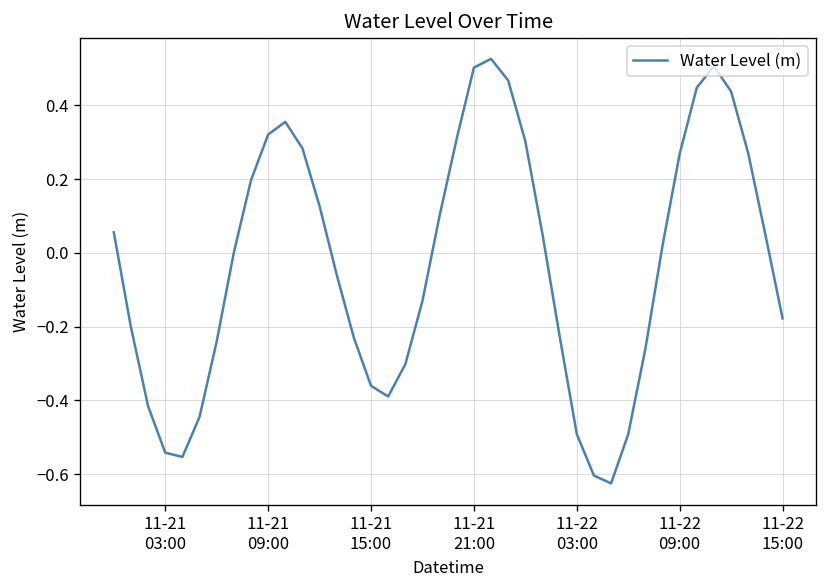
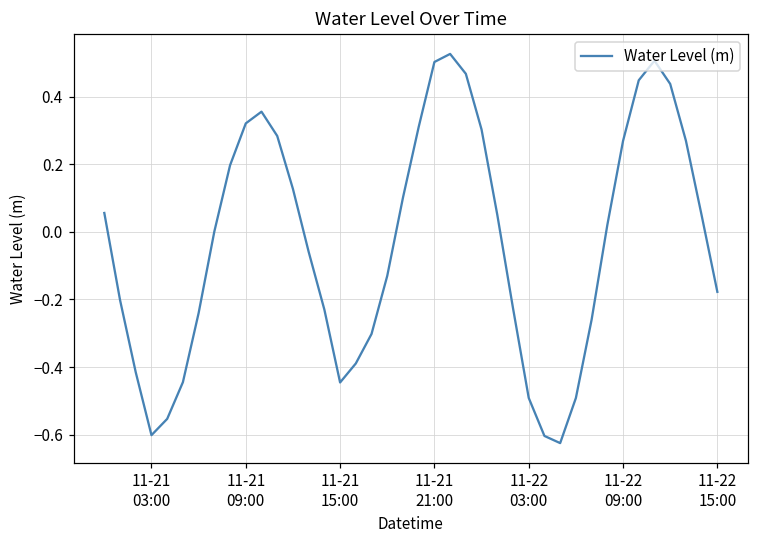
  {
-   "11-21 03:00": -0.54,
+   "11-21 03:00": -0.60,
    "11-21 09:00": 0.32,
-   "11-21 15:00": -0.36,
+   "11-21 15:00": -0.45,
    "11-21 21:00": 0.50,
    "11-22 03:00": -0.49,
    "11-22 09:00": 0.27,
    "11-22 15:00": -0.18
  }
